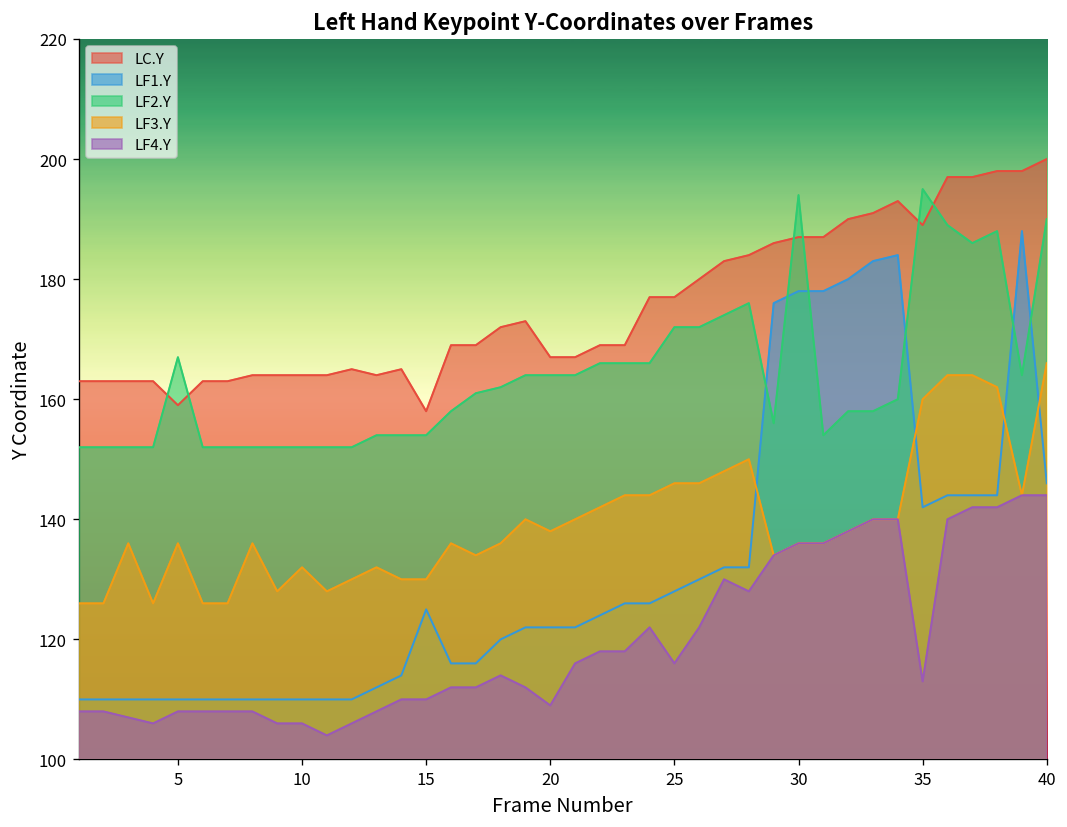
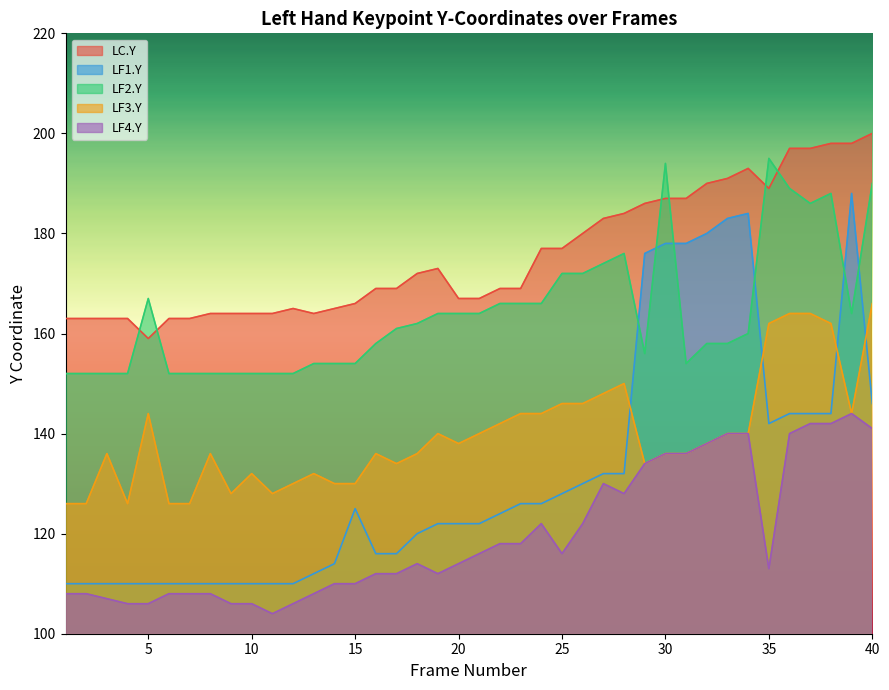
  {
    "LC.Y": {
      "5": 159,
      "10": 164,
-     "15": 158,
+     "15": 166,
      "20": 167,
      "25": 177,
      "30": 187,
      "35": 189,
      "40": 200
    },
    "LF1.Y": {
      "5": 110,
      "10": 110,
      "15": 125,
      "20": 122,
      "25": 128,
      "30": 178,
      "35": 142,
      "40": 146
    },
    "LF2.Y": {
      "5": 167,
      "10": 152,
      "15": 154,
      "20": 164,
      "25": 172,
      "30": 194,
      "35": 195,
      "40": 190
    },
    "LF3.Y": {
-     "5": 136,
+     "5": 144,
      "10": 132,
      "15": 130,
      "20": 138,
      "25": 146,
-     "35": 160,
+     "35": 162,
      "40": 166
    },
    "LF4.Y": {
-     "5": 108,
+     "5": 106,
      "10": 106,
      "15": 110,
-     "20": 109,
+     "20": 114,
      "25": 116,
      "35": 113,
-     "40": 144
+     "40": 141
    }
  }
